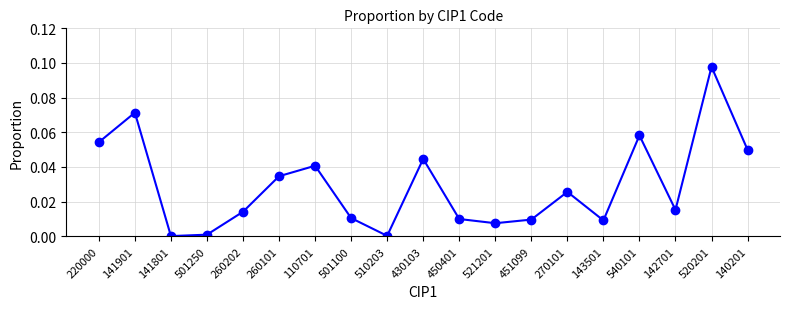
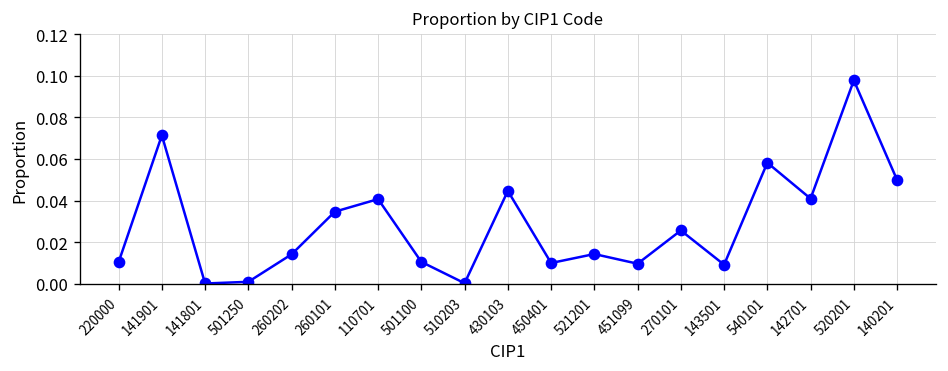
  {
-   "220000": 0.054,
+   "220000": 0.010,
    "141901": 0.071,
    "141801": 0.000,
    "501250": 0.001,
    "260202": 0.014,
    "260101": 0.035,
    "110701": 0.041,
    "501100": 0.011,
    "510203": 0.000,
    "430103": 0.045,
    "450401": 0.010,
-   "521201": 0.008,
+   "521201": 0.014,
    "451099": 0.010,
    "270101": 0.026,
    "143501": 0.009,
    "540101": 0.058,
-   "142701": 0.015,
+   "142701": 0.041,
    "520201": 0.098,
    "140201": 0.050
  }
